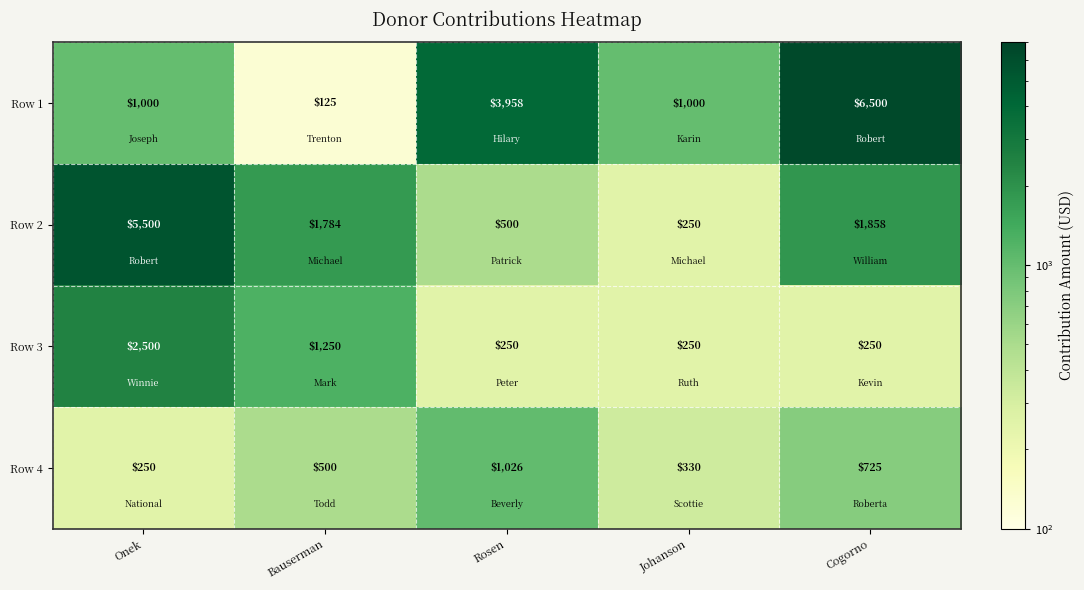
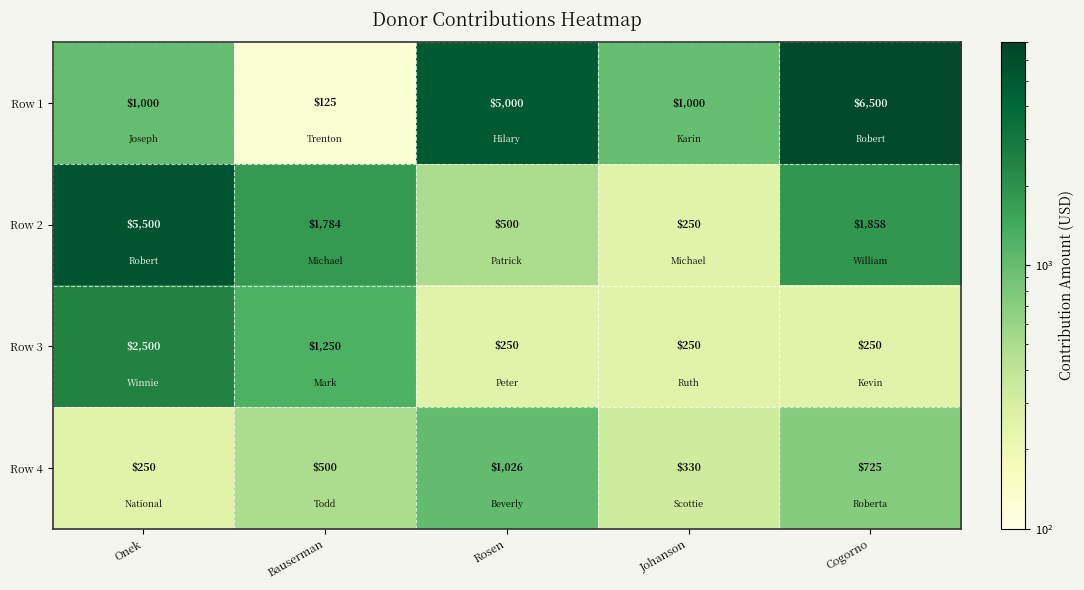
  {
    "Row 1": {
-     "Rosen": "$3,958"
+     "Rosen": "$5,000"
    }
  }
